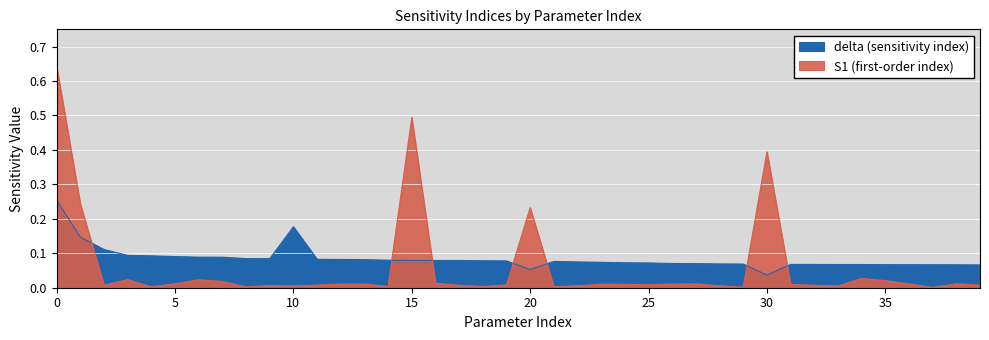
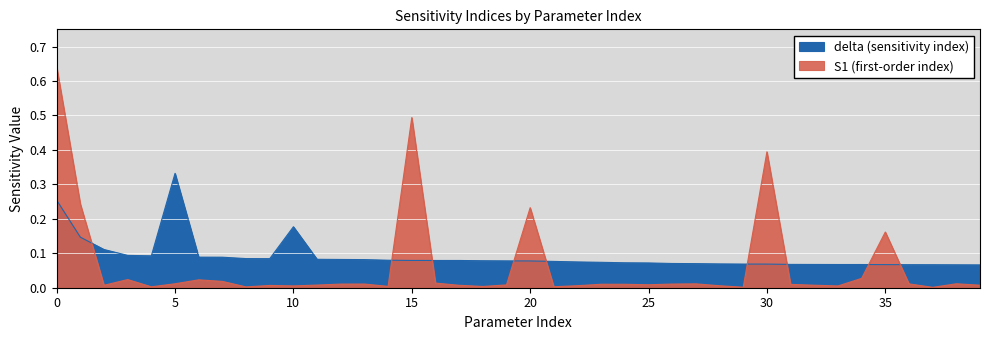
  {
    "delta (sensitivity index)": {
      "0": 0.25,
-     "5": 0.09,
+     "5": 0.33,
      "10": 0.18,
      "15": 0.08,
-     "20": 0.05,
+     "20": 0.08,
      "25": 0.07,
-     "30": 0.04,
+     "30": 0.07,
      "35": 0.07
    },
    "S1 (first-order index)": {
      "0": 0.64,
      "5": 0.01,
      "10": 0.01,
      "15": 0.49,
      "20": 0.23,
      "25": 0.01,
      "30": 0.39,
-     "35": 0.02
+     "35": 0.16
    }
  }
